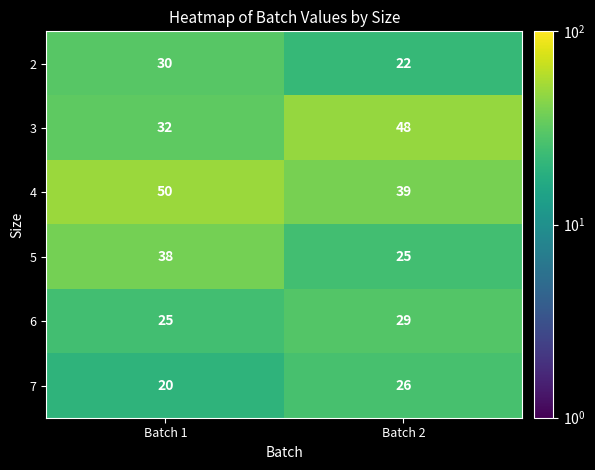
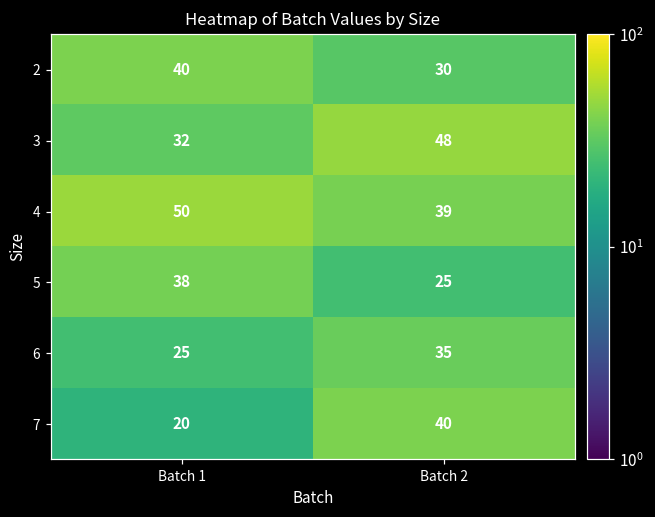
  {
    "2": {
-     "Batch 1": 30,
-     "Batch 2": 22
+     "Batch 1": 40,
+     "Batch 2": 30
    },
    "3": {
      "Batch 1": 32,
      "Batch 2": 48
    },
    "4": {
      "Batch 1": 50,
      "Batch 2": 39
    },
    "5": {
      "Batch 1": 38,
      "Batch 2": 25
    },
    "6": {
      "Batch 1": 25,
-     "Batch 2": 29
+     "Batch 2": 35
    },
    "7": {
      "Batch 1": 20,
-     "Batch 2": 26
+     "Batch 2": 40
    }
  }
